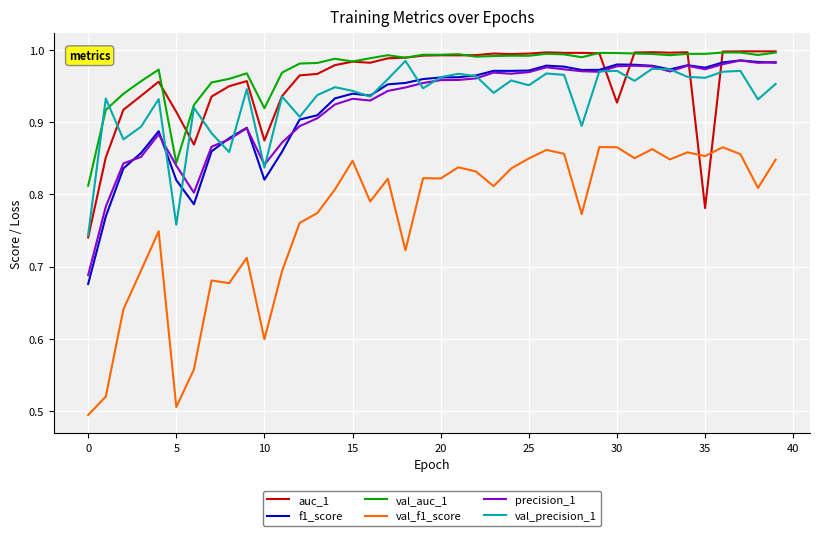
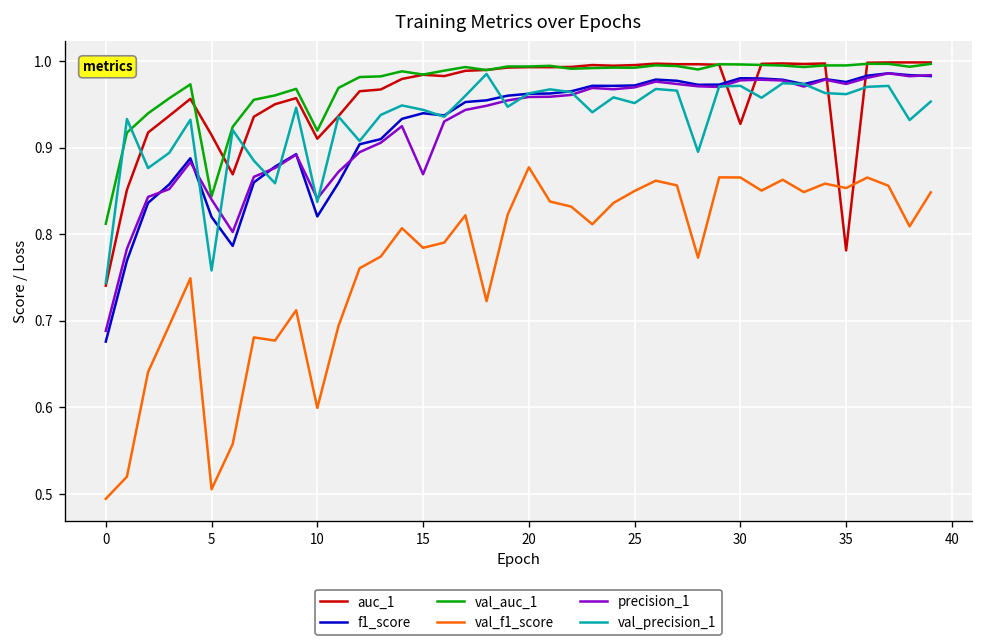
  {
    "auc_1": {
      "5": 0.91,
-     "10": 0.87,
+     "10": 0.91,
      "30": 0.93,
      "35": 0.78
    },
    "f1_score": {
      "0": 0.68,
      "5": 0.82,
      "10": 0.82,
      "15": 0.94
    },
    "val_auc_1": {
      "0": 0.81,
      "5": 0.84,
      "10": 0.92,
      "30": 1.00,
      "35": 0.99
    },
    "val_f1_score": {
      "0": 0.49,
      "5": 0.51,
      "10": 0.60,
-     "15": 0.85,
-     "20": 0.82,
+     "15": 0.78,
+     "20": 0.88,
      "25": 0.85,
      "30": 0.87,
      "35": 0.85
    },
    "precision_1": {
      "0": 0.69,
      "5": 0.84,
      "10": 0.84,
-     "15": 0.93,
+     "15": 0.87,
      "20": 0.96
    },
    "val_precision_1": {
      "5": 0.76,
      "10": 0.84,
      "15": 0.94,
      "25": 0.95,
      "30": 0.97,
      "35": 0.96
    }
  }
